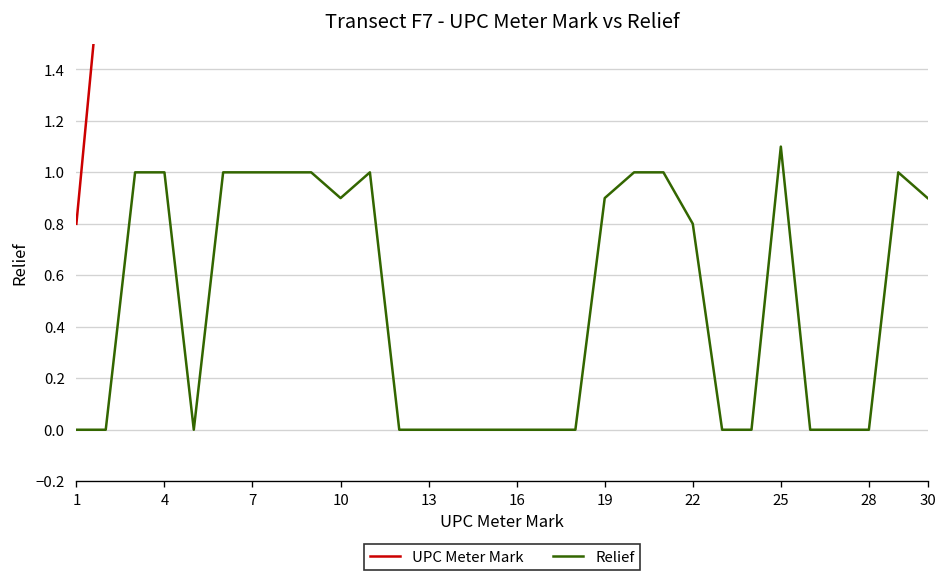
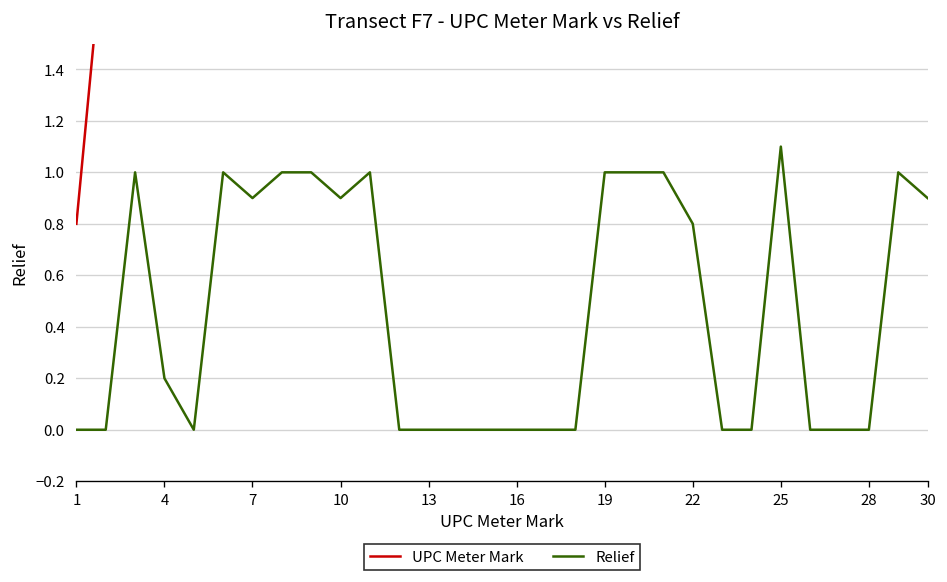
  {
    "UPC Meter Mark": {
      "1": 0.8
    },
    "Relief": {
      "1": 0.0,
-     "4": 1.0,
-     "7": 1.0,
+     "4": 0.2,
+     "7": 0.9,
      "10": 0.9,
      "13": 0.0,
      "16": 0.0,
-     "19": 0.9,
+     "19": 1.0,
      "22": 0.8,
      "25": 1.1,
      "28": 0.0,
      "30": 0.9
    }
  }
